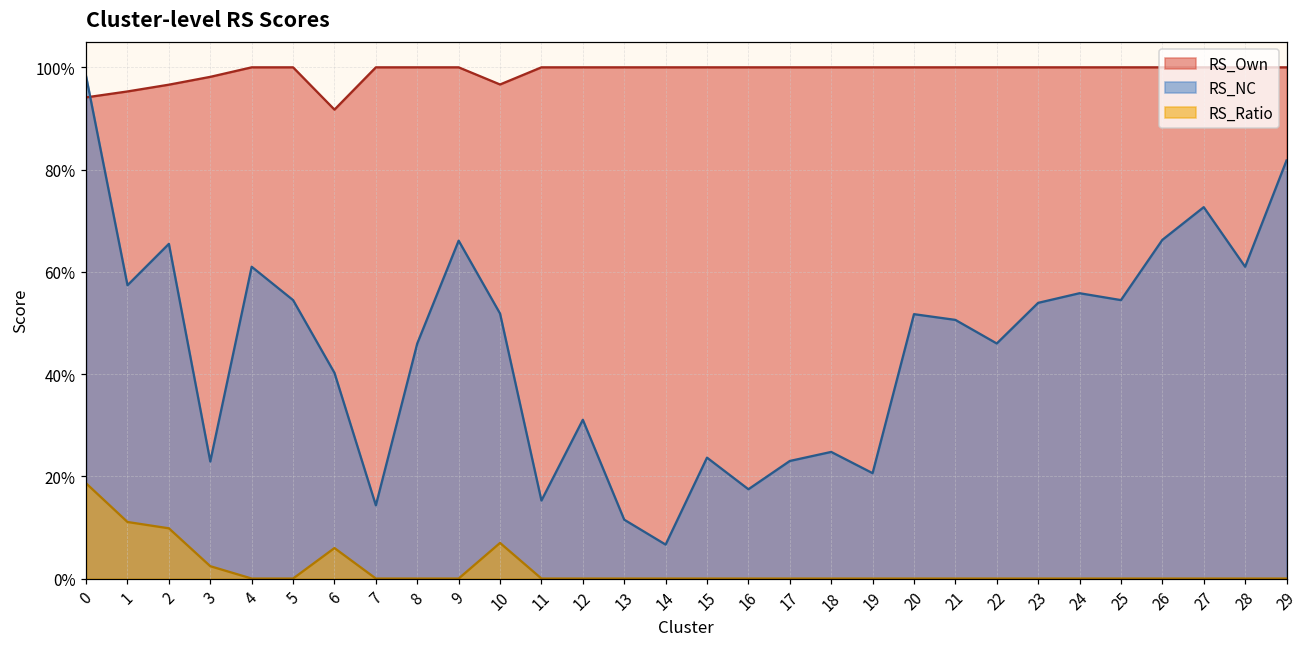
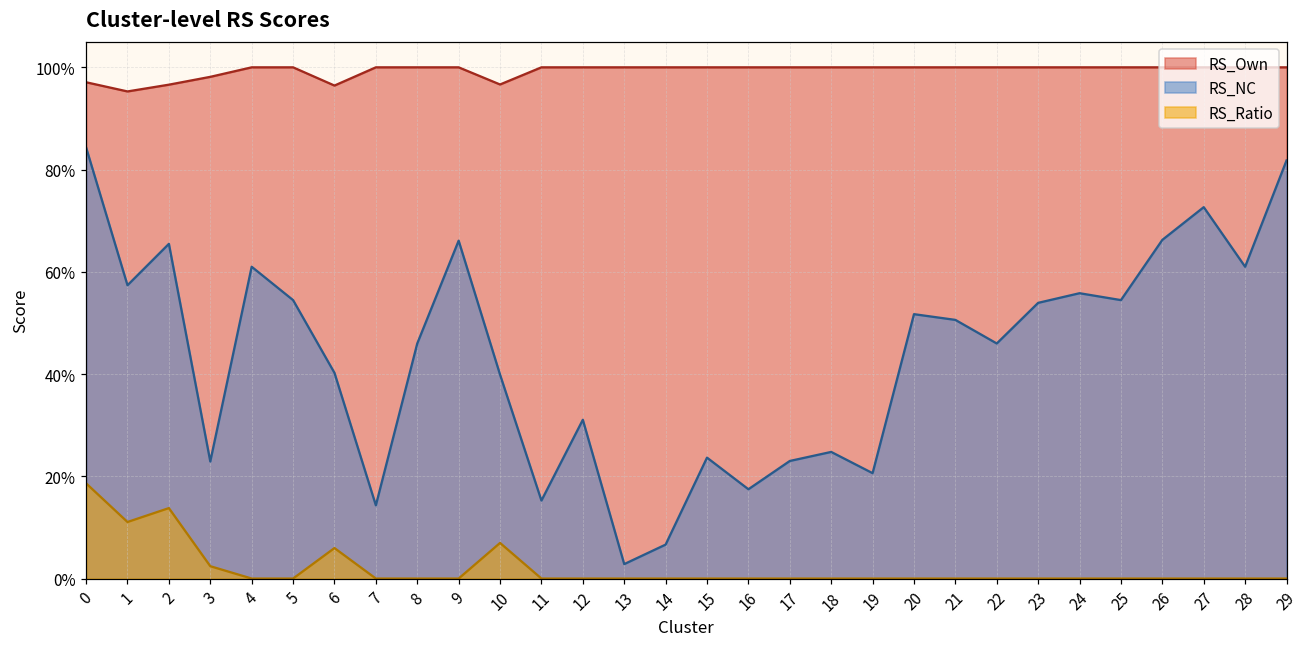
  {
    "RS_Own": {
-     "0": "94%",
+     "0": "97%",
      "1": "95%",
      "2": "97%",
      "3": "98%",
      "4": "100%",
      "5": "100%",
-     "6": "92%",
+     "6": "96%",
      "7": "100%",
      "8": "100%",
      "9": "100%",
      "10": "97%",
      "11": "100%",
      "12": "100%",
      "13": "100%",
      "14": "100%",
      "15": "100%",
      "16": "100%",
      "17": "100%",
      "18": "100%",
      "19": "100%",
      "20": "100%",
      "21": "100%",
      "22": "100%",
      "23": "100%",
      "24": "100%",
      "25": "100%",
      "29": "100%"
    },
    "RS_NC": {
-     "0": "98%",
+     "0": "84%",
      "1": "57%",
      "2": "65%",
      "3": "23%",
      "4": "61%",
      "5": "54%",
      "6": "40%",
      "7": "14%",
      "8": "46%",
      "9": "66%",
-     "10": "52%",
+     "10": "40%",
      "11": "15%",
      "12": "31%",
-     "13": "12%",
+     "13": "3%",
      "14": "7%",
      "15": "24%",
      "16": "17%",
      "17": "23%",
      "18": "25%",
      "19": "21%",
      "20": "52%",
      "21": "51%",
      "22": "46%",
      "23": "54%",
      "24": "56%",
      "25": "54%",
      "26": "66%",
      "27": "73%",
      "28": "61%",
      "29": "82%"
    },
    "RS_Ratio": {
      "0": "19%",
      "1": "11%",
-     "2": "10%",
+     "2": "14%",
      "3": "2%",
      "4": "0%",
      "5": "0%",
      "6": "6%",
      "7": "0%",
      "8": "0%",
      "9": "0%",
      "10": "7%",
      "11": "0%",
      "12": "0%",
      "13": "0%",
      "14": "0%",
      "15": "0%",
      "16": "0%",
      "17": "0%",
      "18": "0%",
      "19": "0%",
      "20": "0%",
      "21": "0%",
      "22": "0%",
      "23": "0%",
      "24": "0%",
      "25": "0%",
      "26": "0%",
      "27": "0%",
      "28": "0%",
      "29": "0%"
    }
  }
